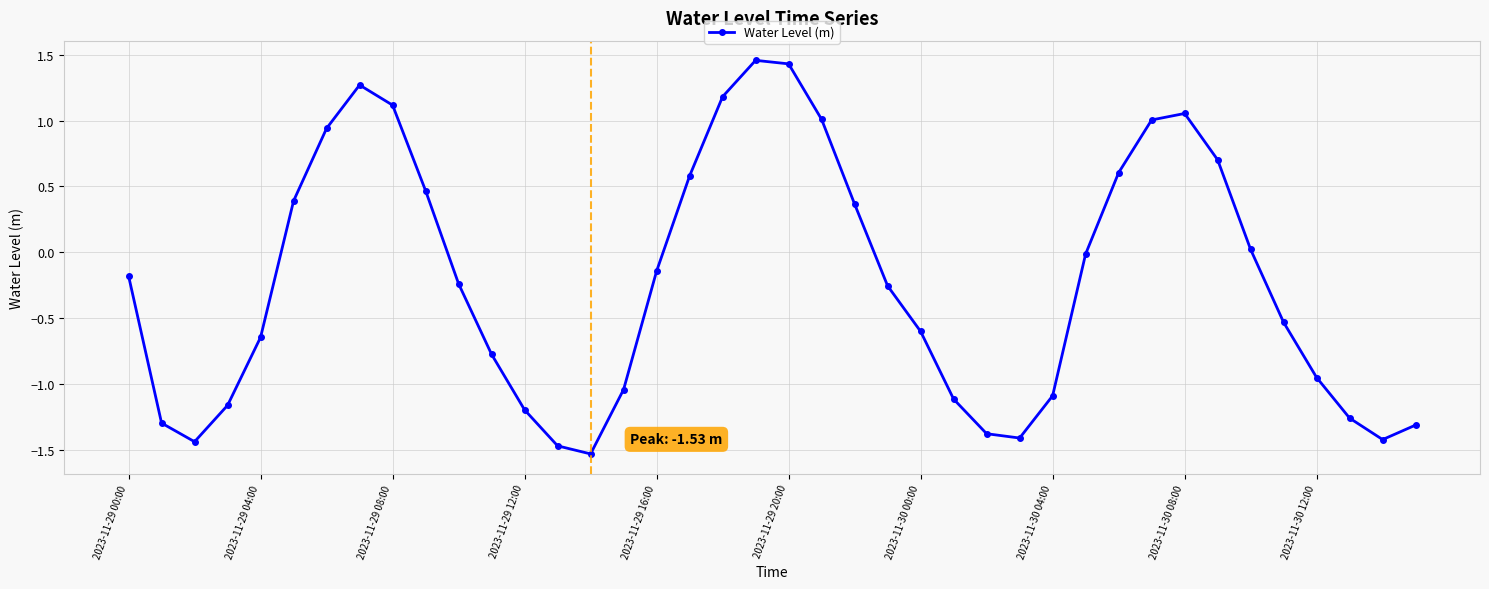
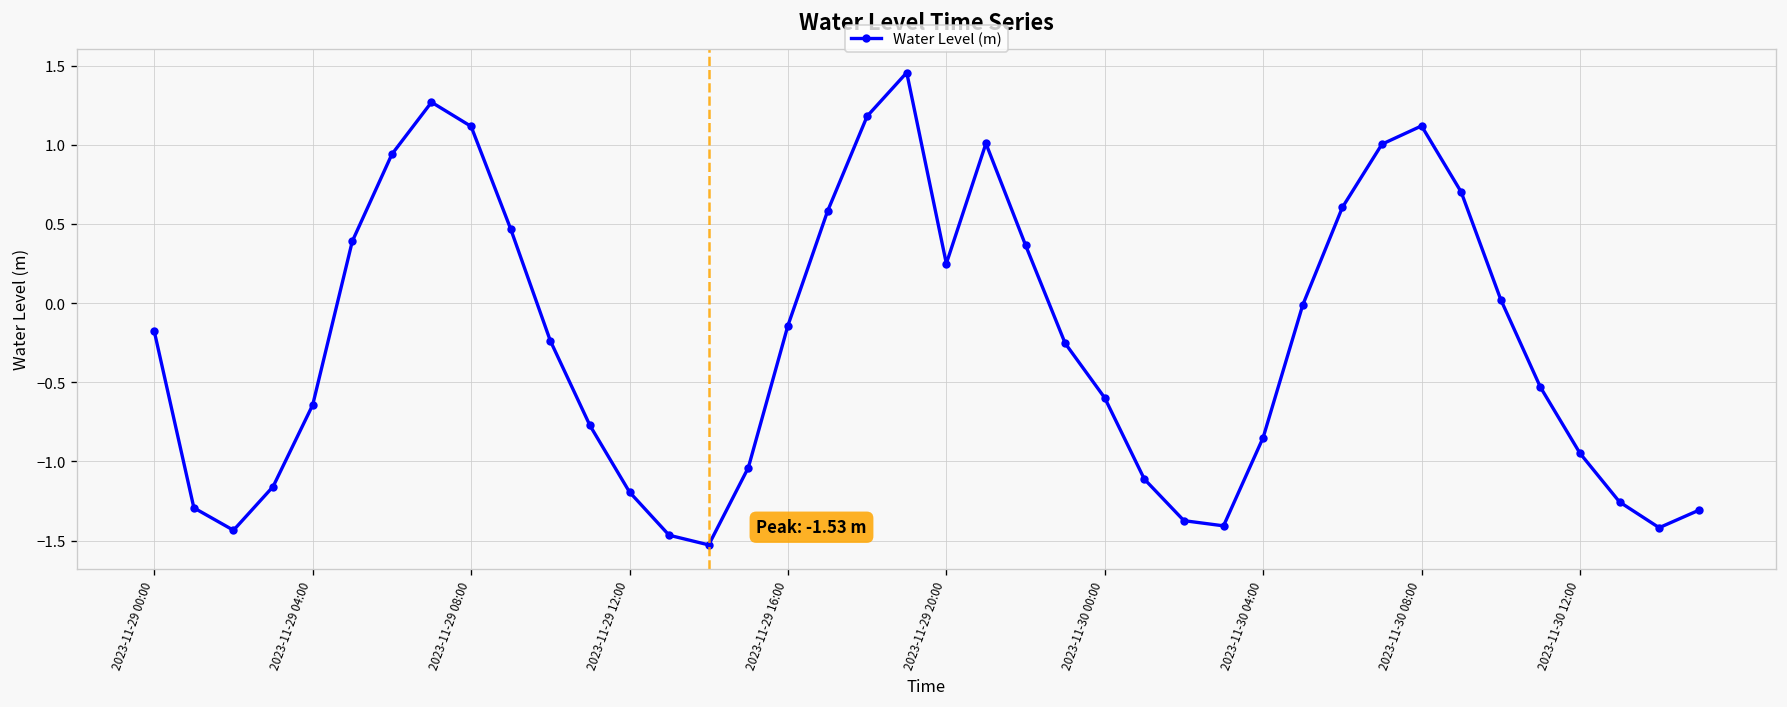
  {
    "2023-11-29 00:00": -0.18,
    "2023-11-29 04:00": -0.64,
    "2023-11-29 08:00": 1.12,
    "2023-11-29 12:00": -1.19,
    "2023-11-29 16:00": -0.14,
-   "2023-11-29 20:00": 1.43,
+   "2023-11-29 20:00": 0.25,
    "2023-11-30 00:00": -0.60,
-   "2023-11-30 04:00": -1.09,
-   "2023-11-30 08:00": 1.05,
+   "2023-11-30 04:00": -0.85,
+   "2023-11-30 08:00": 1.12,
    "2023-11-30 12:00": -0.95
  }
